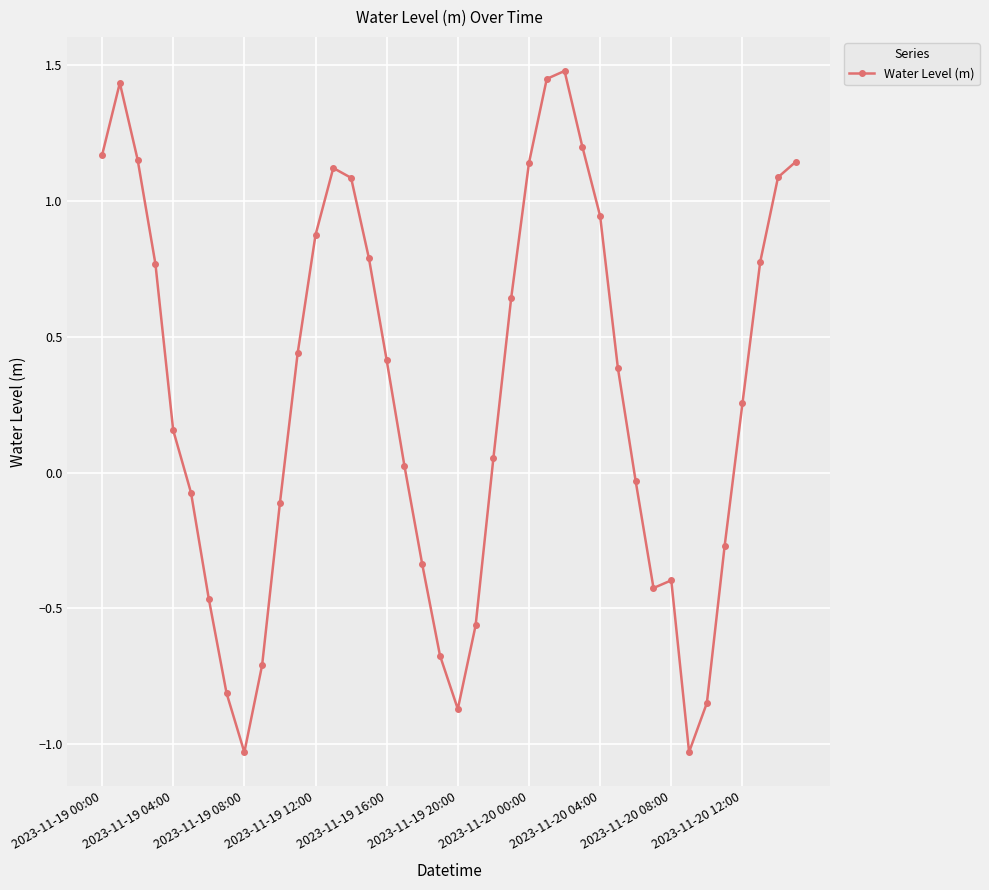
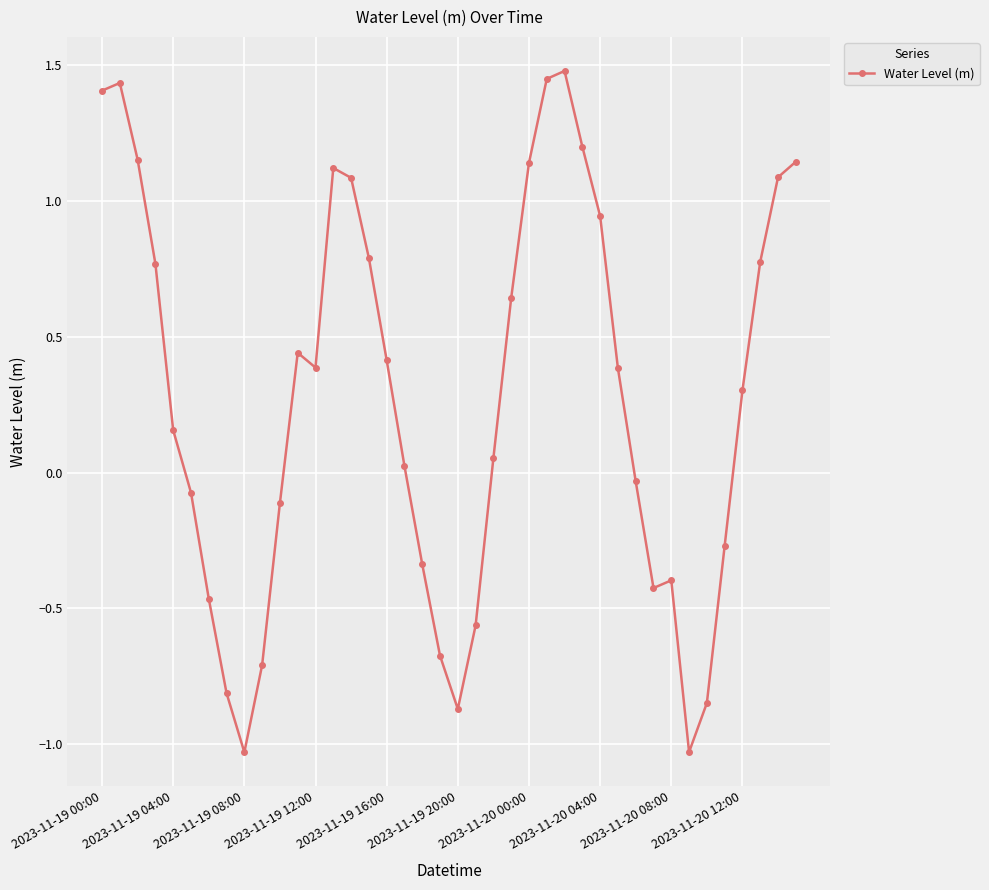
  {
-   "2023-11-19 00:00": 1.17,
+   "2023-11-19 00:00": 1.41,
    "2023-11-19 04:00": 0.16,
    "2023-11-19 08:00": -1.03,
-   "2023-11-19 12:00": 0.87,
+   "2023-11-19 12:00": 0.39,
    "2023-11-19 16:00": 0.41,
    "2023-11-19 20:00": -0.87,
    "2023-11-20 00:00": 1.14,
    "2023-11-20 04:00": 0.94,
    "2023-11-20 08:00": -0.40,
-   "2023-11-20 12:00": 0.25
+   "2023-11-20 12:00": 0.30
  }
